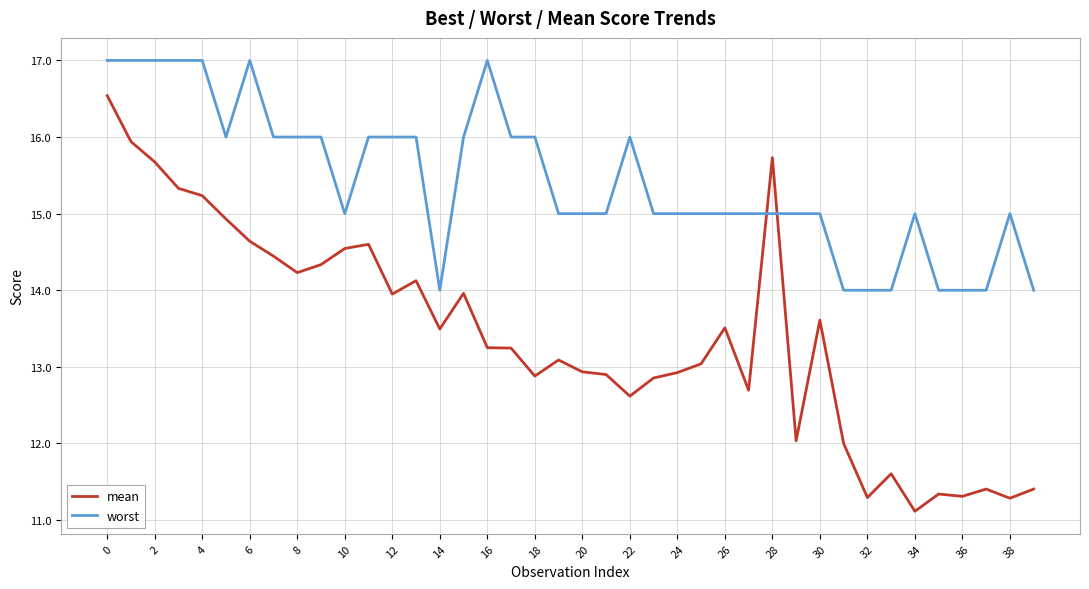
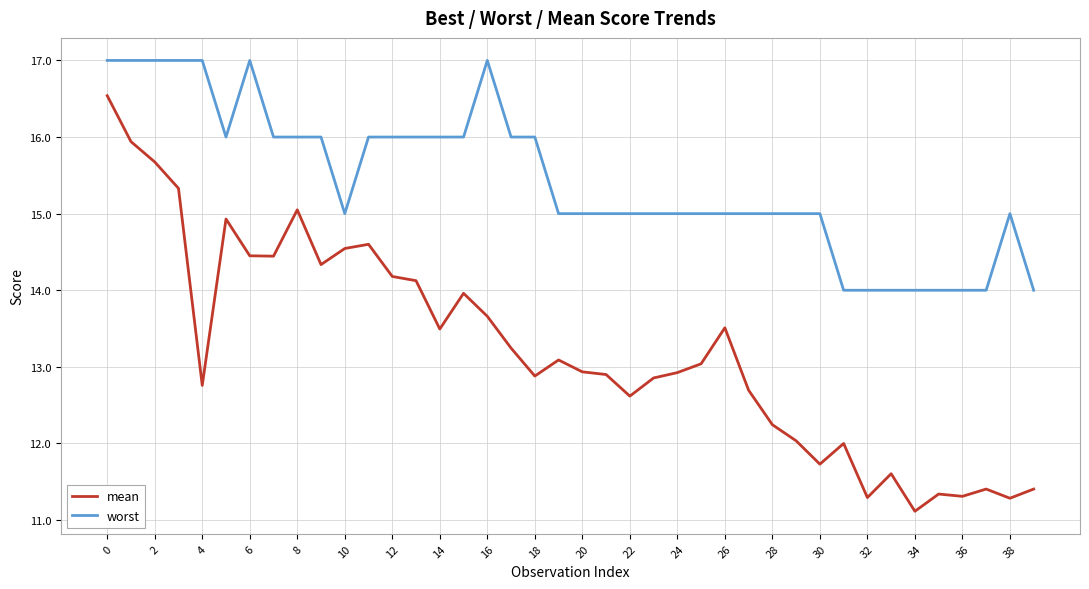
  {
    "mean": {
      "0": 16.5,
      "2": 15.7,
-     "4": 15.2,
-     "6": 14.6,
-     "8": 14.2,
+     "4": 12.8,
+     "6": 14.5,
+     "8": 15.1,
      "10": 14.5,
-     "12": 14.0,
+     "12": 14.2,
      "14": 13.5,
-     "16": 13.3,
+     "16": 13.7,
      "18": 12.9,
      "20": 12.9,
      "22": 12.6,
      "24": 12.9,
      "26": 13.5,
-     "28": 15.7,
-     "30": 13.6,
+     "28": 12.2,
+     "30": 11.7,
      "32": 11.3,
      "34": 11.1,
      "36": 11.3,
      "38": 11.3
    },
    "worst": {
      "0": 17,
      "2": 17,
      "4": 17,
      "6": 17,
      "8": 16,
      "10": 15,
      "12": 16,
-     "14": 14,
+     "14": 16,
      "16": 17,
      "18": 16,
      "20": 15,
-     "22": 16,
+     "22": 15,
      "24": 15,
      "26": 15,
      "28": 15,
      "30": 15,
      "32": 14,
-     "34": 15,
+     "34": 14,
      "36": 14,
      "38": 15
    }
  }
